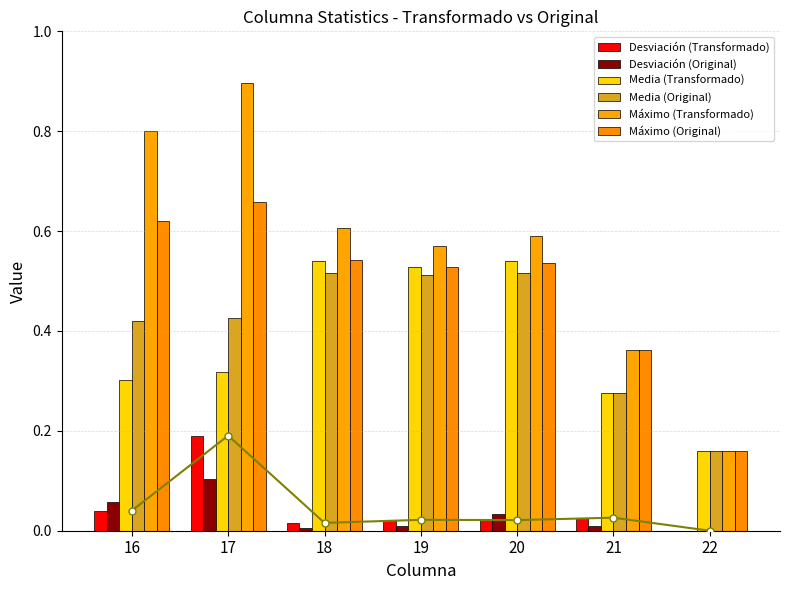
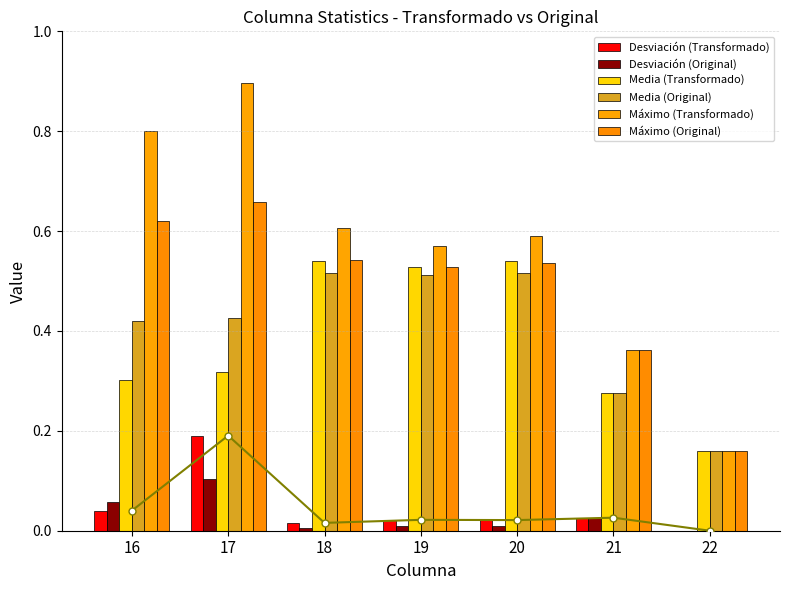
  {
    "Desviación (Transformado)": {
      "16": 0.04,
      "17": 0.19,
      "18": 0.02,
      "19": 0.02,
      "20": 0.02,
      "21": 0.03,
      "22": 0.00
    },
    "Desviación (Original)": {
      "16": 0.06,
      "17": 0.10,
      "18": 0.01,
      "19": 0.01,
-     "20": 0.03,
-     "21": 0.01,
+     "20": 0.01,
+     "21": 0.03,
      "22": 0.00
    }
  }
